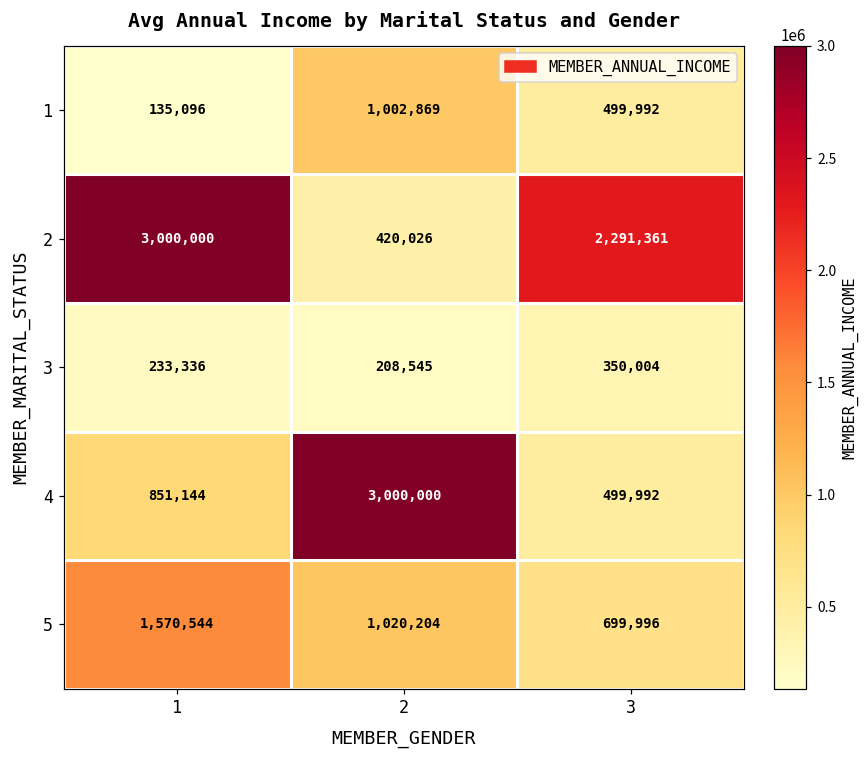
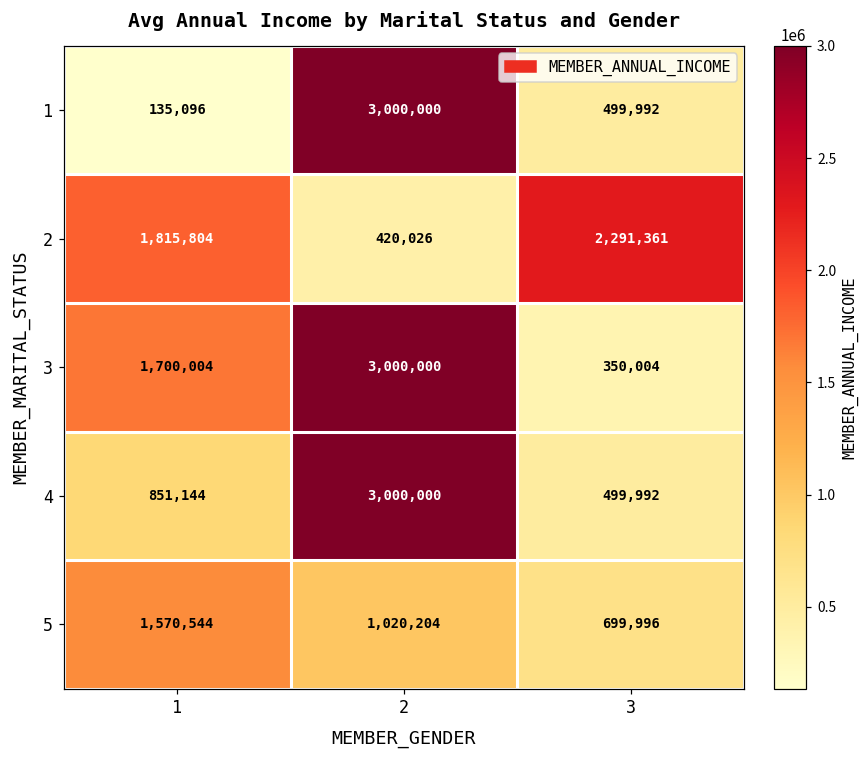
  {
    "1": {
      "1": "135,096",
-     "2": "1,002,869",
+     "2": "3,000,000",
      "3": "499,992"
    },
    "2": {
-     "1": "3,000,000",
+     "1": "1,815,804",
      "2": "420,026",
      "3": "2,291,361"
    },
    "3": {
-     "1": "233,336",
-     "2": "208,545",
+     "1": "1,700,004",
+     "2": "3,000,000",
      "3": "350,004"
    },
    "4": {
      "1": "851,144",
      "2": "3,000,000",
      "3": "499,992"
    },
    "5": {
      "1": "1,570,544",
      "2": "1,020,204",
      "3": "699,996"
    }
  }
